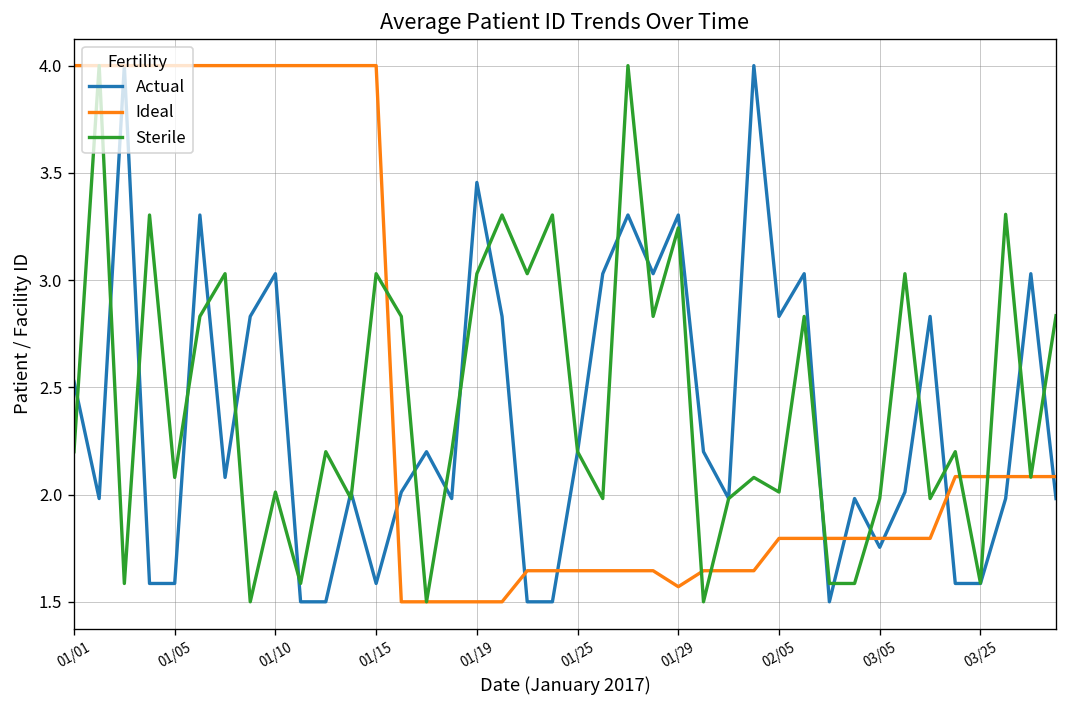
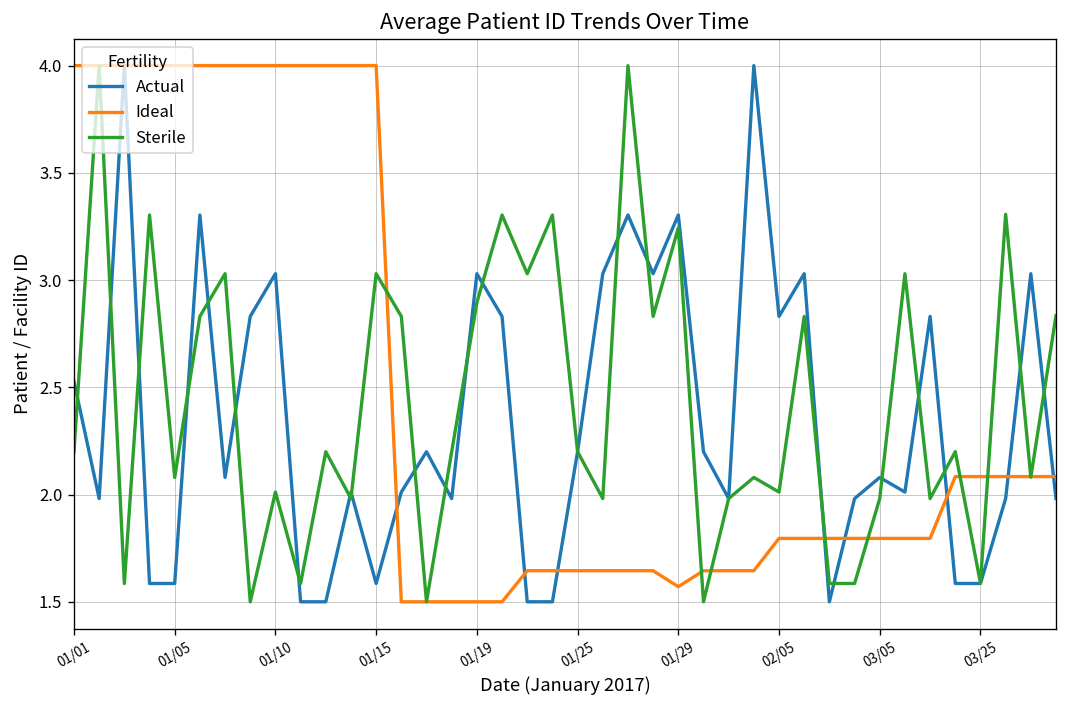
  {
    "Actual": {
      "01/01": 2.53,
      "01/05": 1.59,
      "01/10": 3.03,
      "01/15": 1.59,
-     "01/19": 3.46,
+     "01/19": 3.03,
      "01/29": 3.30,
      "02/05": 2.83,
-     "03/05": 1.75
+     "03/05": 2.08
    },
    "Ideal": {
      "01/01": 4.00,
      "01/10": 4.00,
      "01/15": 4.00,
      "01/19": 1.50,
      "01/25": 1.64,
      "01/29": 1.57,
      "02/05": 1.80,
      "03/05": 1.80,
      "03/25": 2.08
    },
    "Sterile": {
      "01/01": 2.20,
      "01/05": 2.08,
      "01/10": 2.01,
      "01/15": 3.03,
-     "01/19": 3.03,
+     "01/19": 2.90,
      "01/29": 3.24,
      "02/05": 2.01,
      "03/05": 1.98
    }
  }
